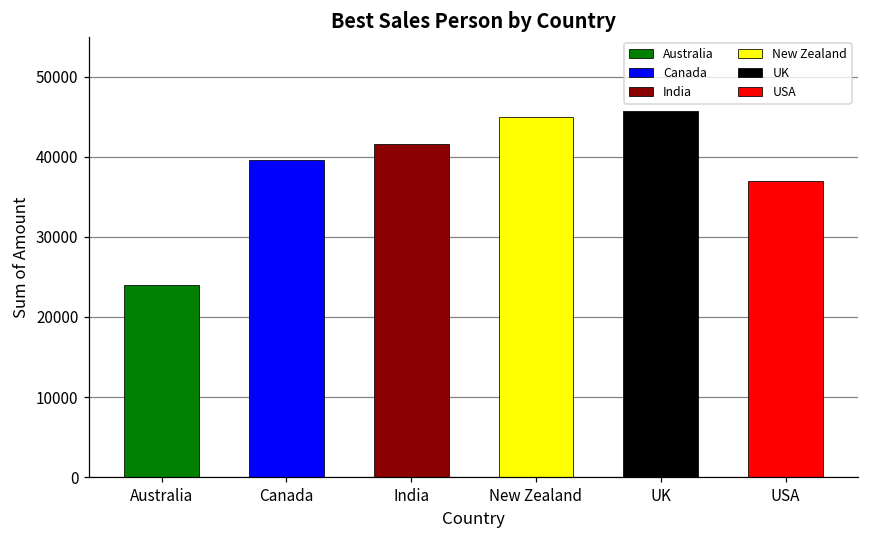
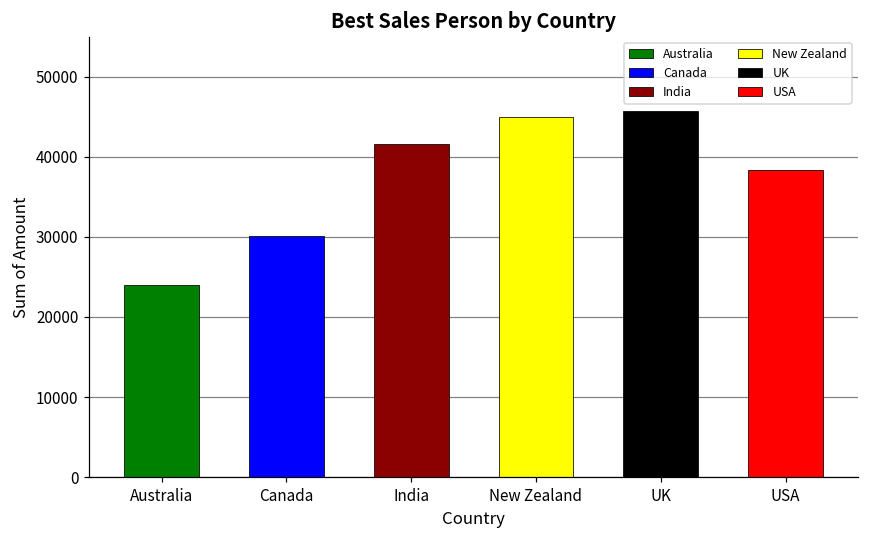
  {
    "Australia": 24000,
-   "Canada": 40000,
+   "Canada": 30000,
    "India": 42000,
    "New Zealand": 45000,
    "UK": 46000,
-   "USA": 37000
+   "USA": 38000
  }
